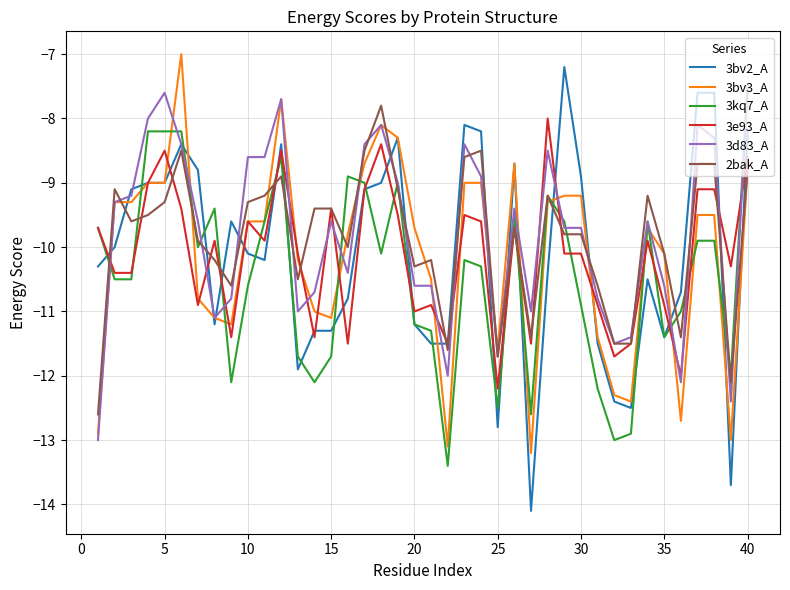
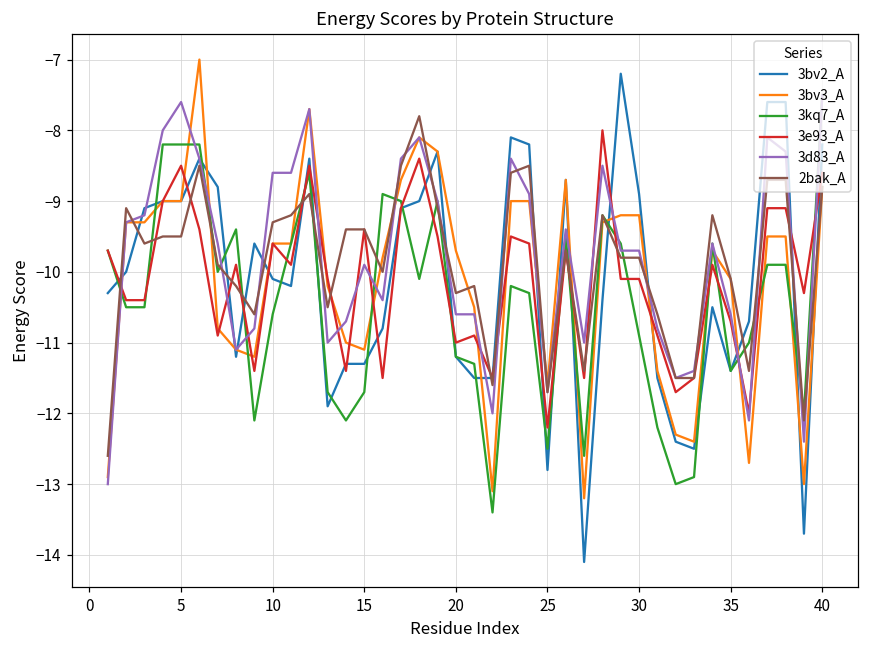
  {
    "3bv2_A": {
      "10": -10.1,
      "15": -11.3,
      "25": -12.8,
      "30": -8.9
    },
    "3bv3_A": {
      "15": -11.1,
      "20": -9.7,
      "25": -11.6,
      "30": -9.2
    },
    "3kq7_A": {
      "5": -8.2,
      "10": -10.6,
      "15": -11.7,
      "25": -12.5,
      "30": -10.9
    },
    "3e93_A": {
      "5": -8.5,
      "20": -11.0,
      "25": -12.2,
      "30": -10.1,
-     "35": -10.9
+     "35": -10.7
    },
    "3d83_A": {
      "5": -7.6,
      "10": -8.6,
-     "15": -9.6,
+     "15": -9.9,
      "20": -10.6,
      "30": -9.7,
      "35": -10.6
    },
    "2bak_A": {
-     "5": -9.3,
+     "5": -9.5,
      "10": -9.3,
      "20": -10.3,
      "30": -9.8
    }
  }
